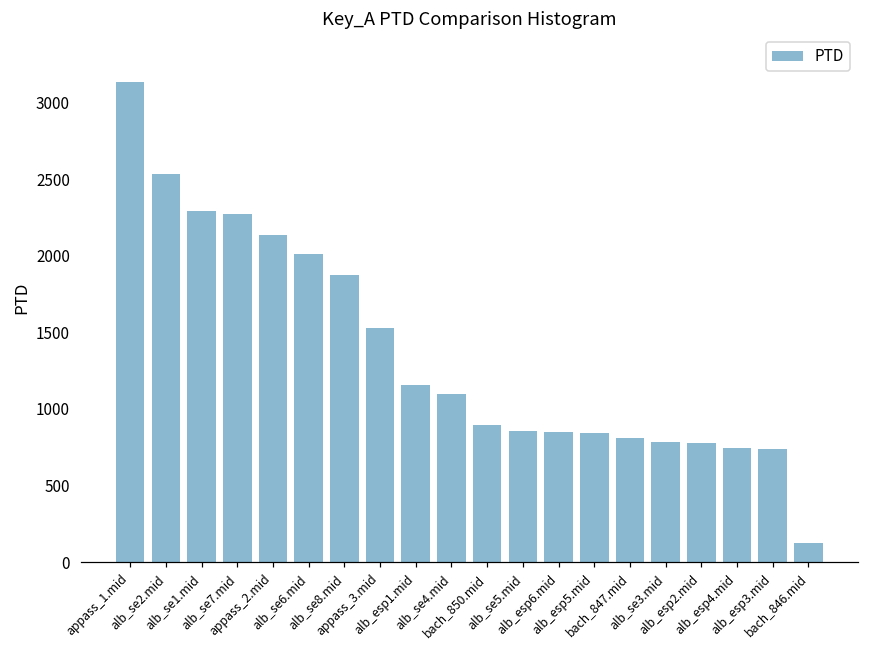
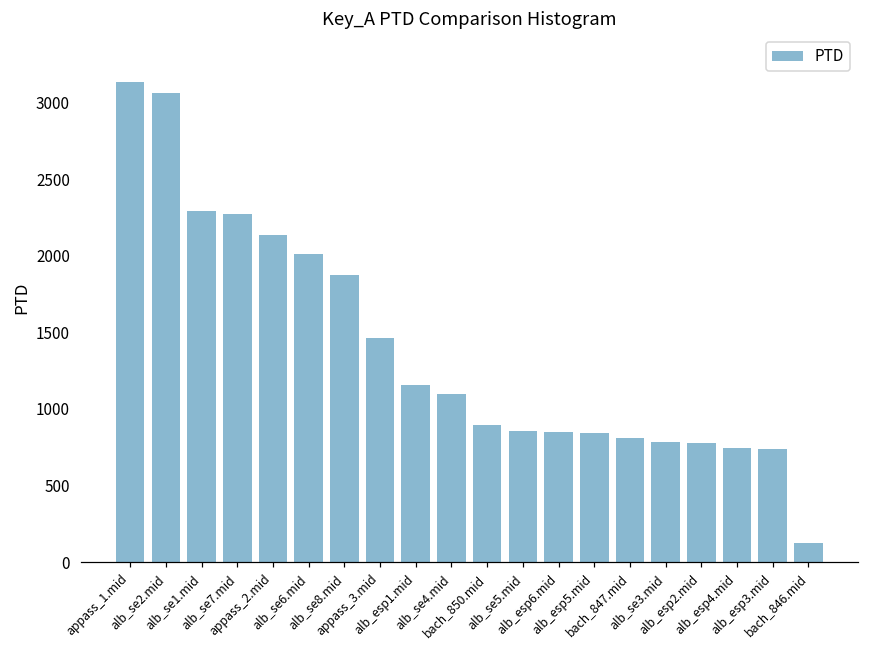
  {
    "appass_1.mid": 3130,
-   "alb_se2.mid": 2540,
+   "alb_se2.mid": 3060,
    "alb_se1.mid": 2290,
    "alb_se7.mid": 2270,
    "appass_2.mid": 2140,
    "alb_se6.mid": 2010,
    "alb_se8.mid": 1880,
-   "appass_3.mid": 1530,
+   "appass_3.mid": 1470,
    "alb_esp1.mid": 1160,
    "alb_se4.mid": 1090,
    "bach_850.mid": 900,
    "alb_se5.mid": 860,
    "alb_esp6.mid": 850,
    "alb_esp5.mid": 840,
    "bach_847.mid": 810,
    "alb_se3.mid": 780,
    "alb_esp2.mid": 780,
    "alb_esp4.mid": 740,
    "alb_esp3.mid": 740,
    "bach_846.mid": 130
  }
